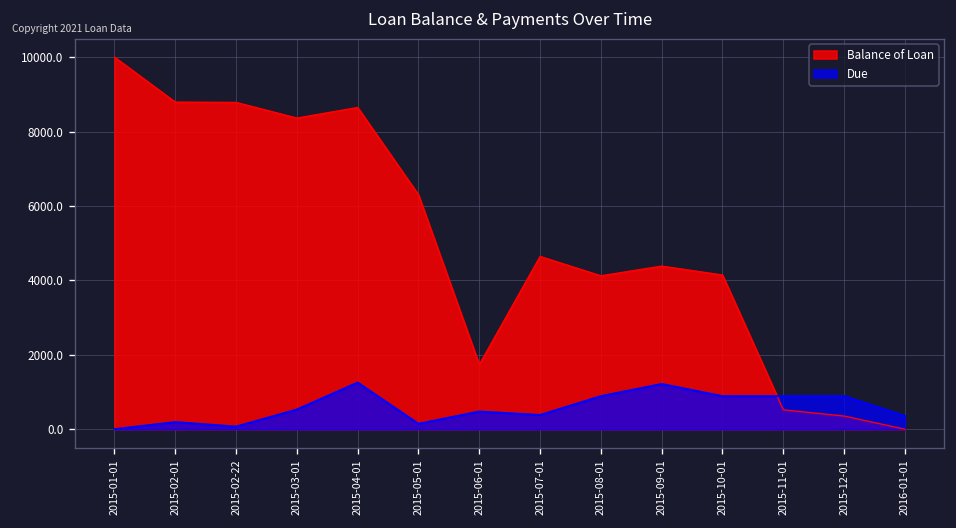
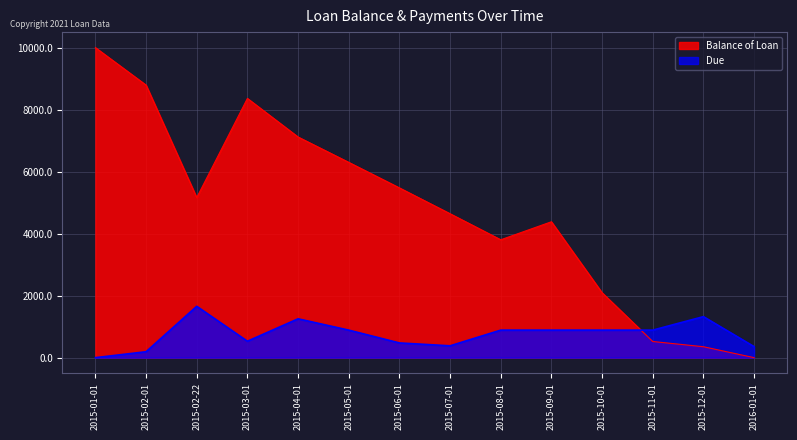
  {
    "Balance of Loan": {
      "2015-01-01": 10000,
      "2015-02-01": 8800,
-     "2015-02-22": 8800,
+     "2015-02-22": 5200,
      "2015-03-01": 8400,
-     "2015-04-01": 8600,
+     "2015-04-01": 7100,
      "2015-05-01": 6300,
-     "2015-06-01": 1700,
+     "2015-06-01": 5500,
      "2015-07-01": 4600,
-     "2015-08-01": 4100,
+     "2015-08-01": 3800,
      "2015-09-01": 4400,
-     "2015-10-01": 4100,
+     "2015-10-01": 2100,
      "2015-11-01": 500,
      "2015-12-01": 400,
      "2016-01-01": 0
    },
    "Due": {
      "2015-01-01": 0,
      "2015-02-01": 200,
-     "2015-02-22": 100,
+     "2015-02-22": 1700,
      "2015-03-01": 500,
      "2015-04-01": 1300,
-     "2015-05-01": 100,
+     "2015-05-01": 900,
      "2015-06-01": 500,
      "2015-07-01": 400,
      "2015-08-01": 900,
-     "2015-09-01": 1200,
+     "2015-09-01": 900,
      "2015-10-01": 900,
      "2015-11-01": 900,
-     "2015-12-01": 900,
+     "2015-12-01": 1300,
      "2016-01-01": 400
    }
  }
